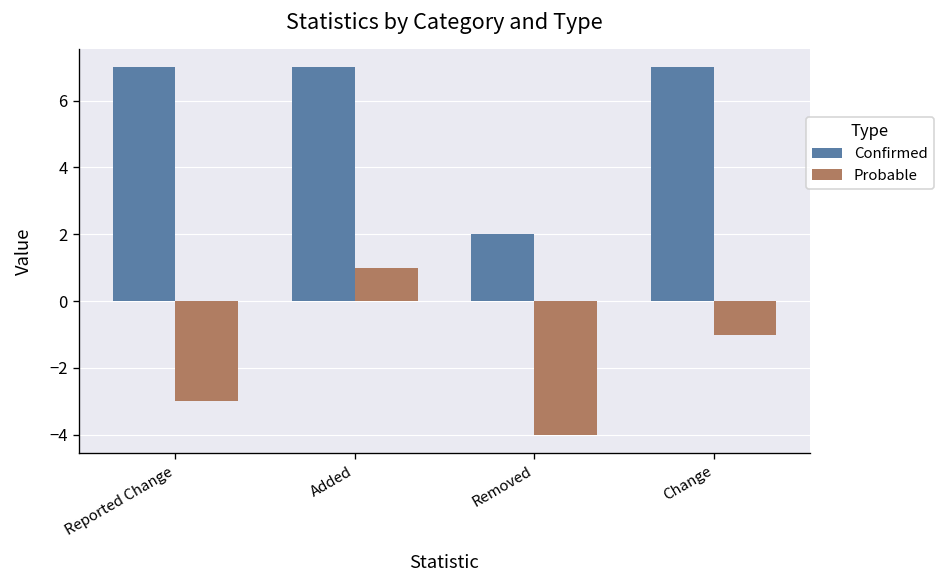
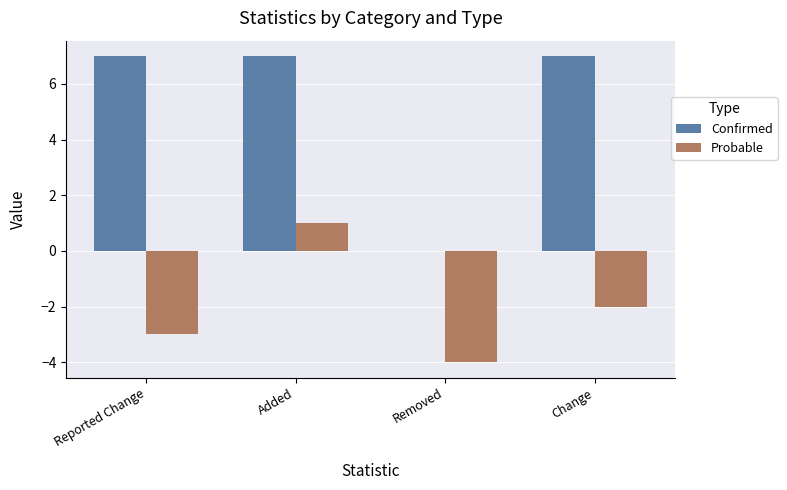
  {
    "Confirmed": {
      "Reported Change": 7,
      "Added": 7,
-     "Removed": 2,
+     "Removed": 0,
      "Change": 7
    },
    "Probable": {
      "Reported Change": -3,
      "Added": 1,
      "Removed": -4,
-     "Change": -1
+     "Change": -2
    }
  }
